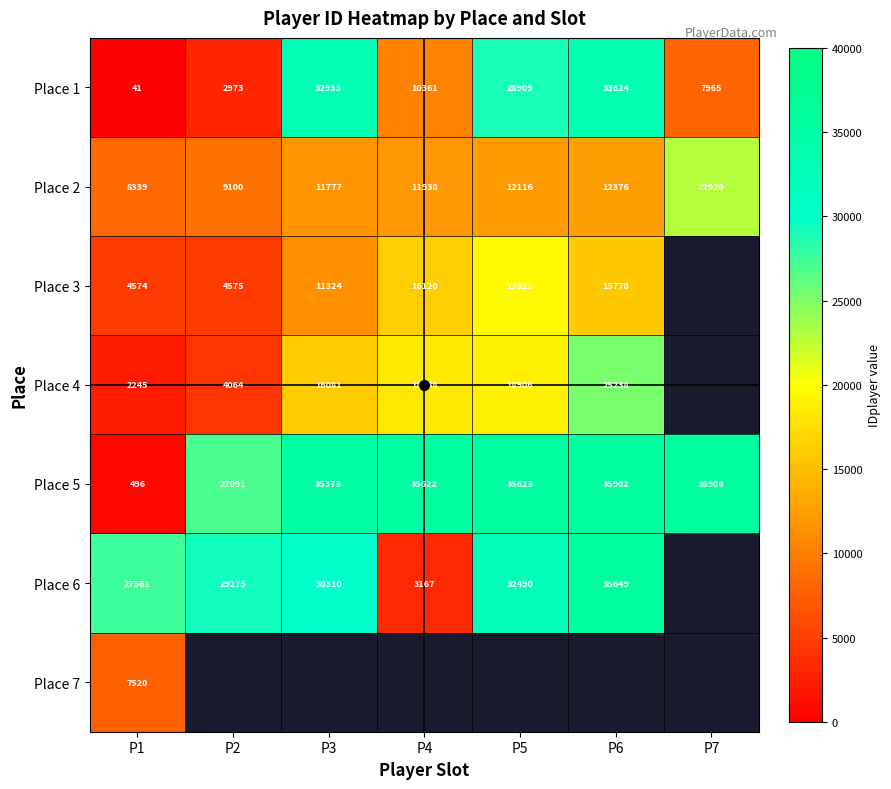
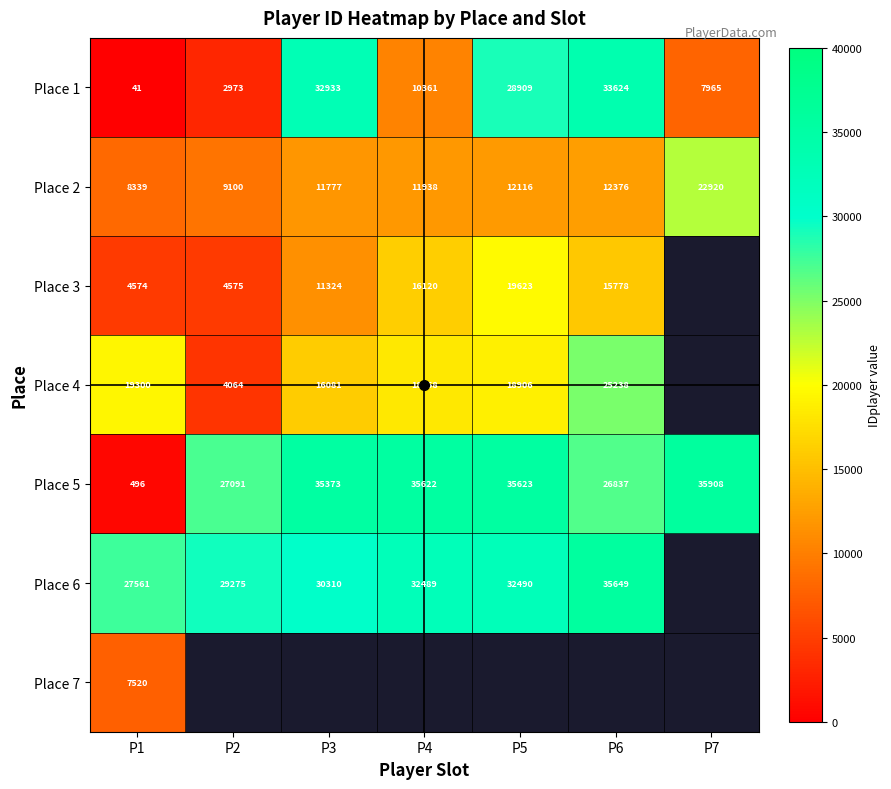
  {
    "Place 1": {
      "P1": 41,
      "P2": 2973,
      "P3": 32933,
      "P4": 10361,
      "P5": 28909,
      "P6": 33624,
      "P7": 7965
    },
    "Place 2": {
      "P1": 8339,
      "P2": 9100,
      "P3": 11777,
      "P4": 11938,
      "P5": 12116,
      "P6": 12376,
      "P7": 22920
    },
    "Place 3": {
      "P1": 4574,
      "P2": 4575,
      "P3": 11324,
      "P4": 16120,
      "P5": 19623,
      "P6": 15778
    },
    "Place 4": {
-     "P1": 2245,
+     "P1": 19300,
      "P2": 4064,
      "P3": 16081,
      "P5": 18906,
      "P6": 25238
    },
    "Place 5": {
      "P1": 496,
      "P2": 27091,
      "P3": 35373,
      "P4": 35622,
      "P5": 35623,
-     "P6": 35902,
+     "P6": 26837,
      "P7": 35908
    },
    "Place 6": {
      "P1": 27561,
      "P2": 29275,
      "P3": 30310,
-     "P4": 3167,
+     "P4": 32489,
      "P5": 32490,
      "P6": 35649
    },
    "Place 7": {
      "P1": 7520
    }
  }
